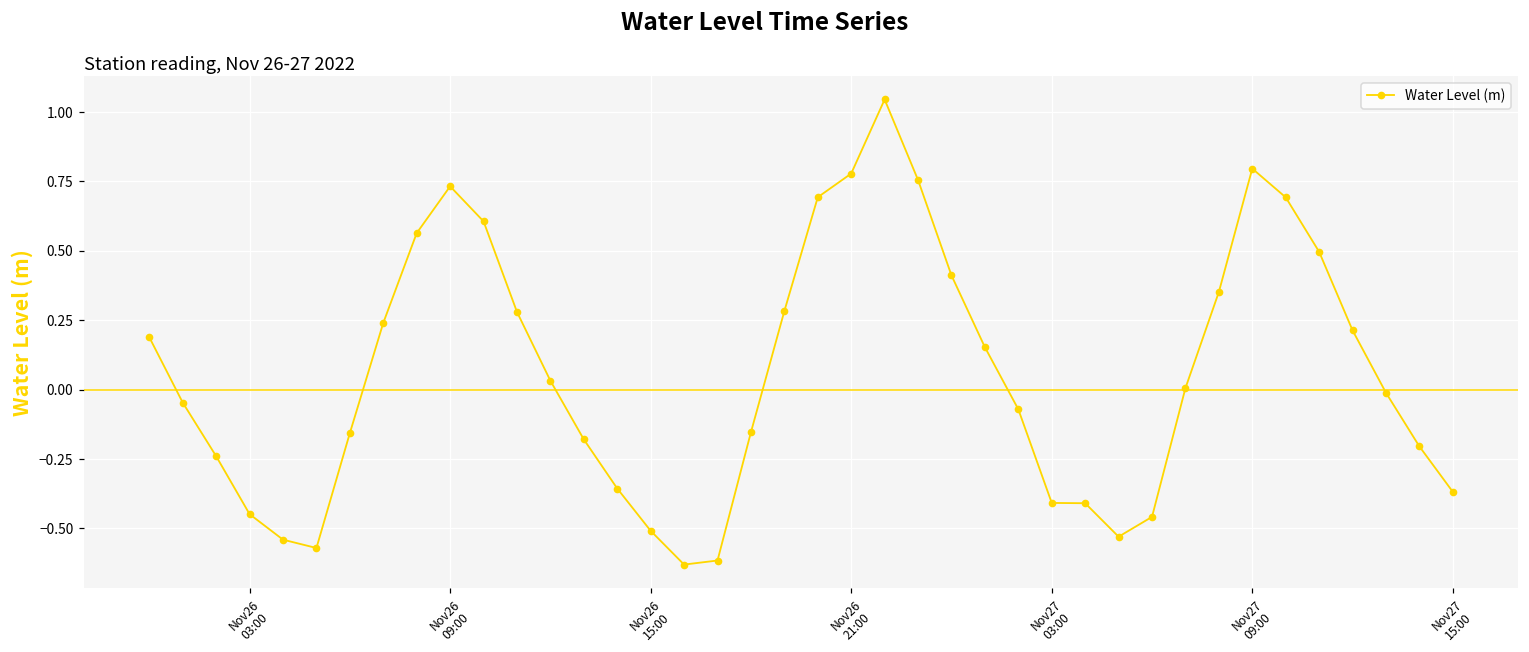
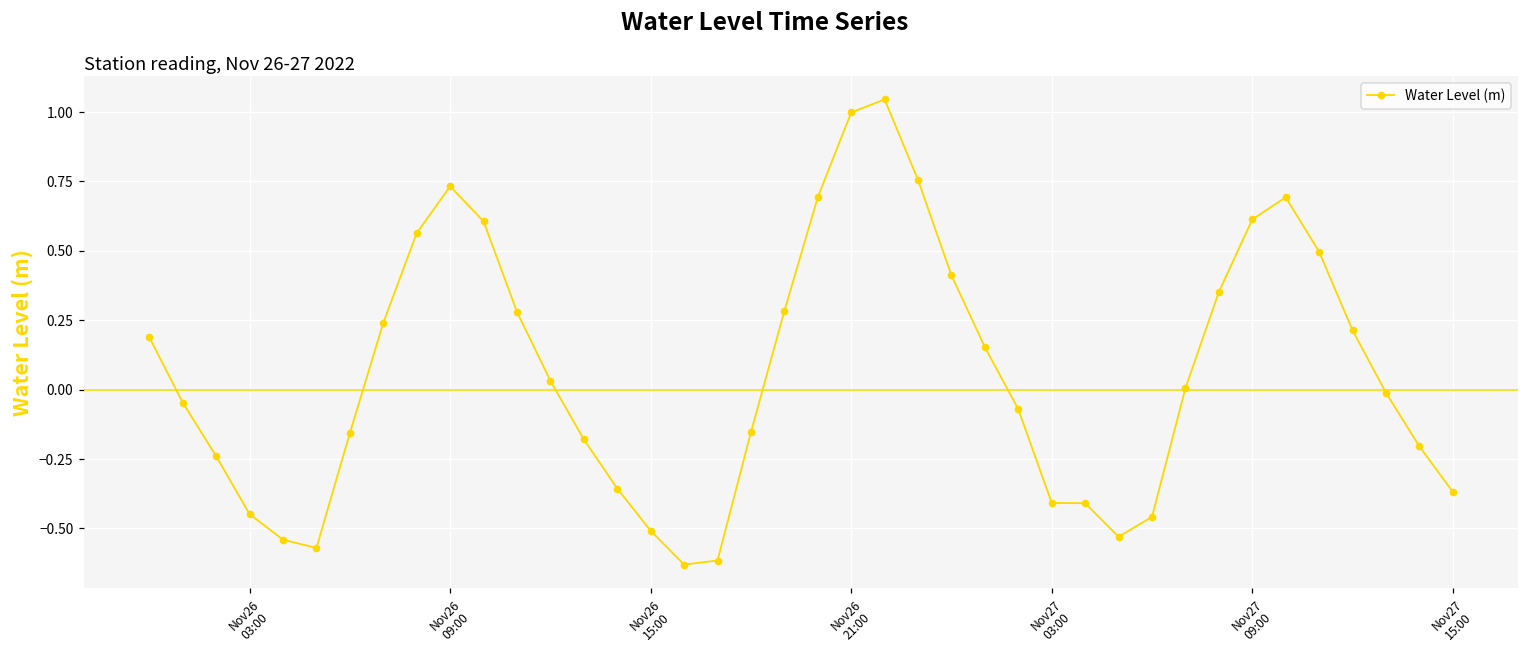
  {
    "Nov26 03:00": -0.45,
    "Nov26 09:00": 0.73,
    "Nov26 15:00": -0.51,
-   "Nov26 21:00": 0.78,
+   "Nov26 21:00": 1.00,
    "Nov27 03:00": -0.41,
-   "Nov27 09:00": 0.80,
+   "Nov27 09:00": 0.61,
    "Nov27 15:00": -0.37
  }
